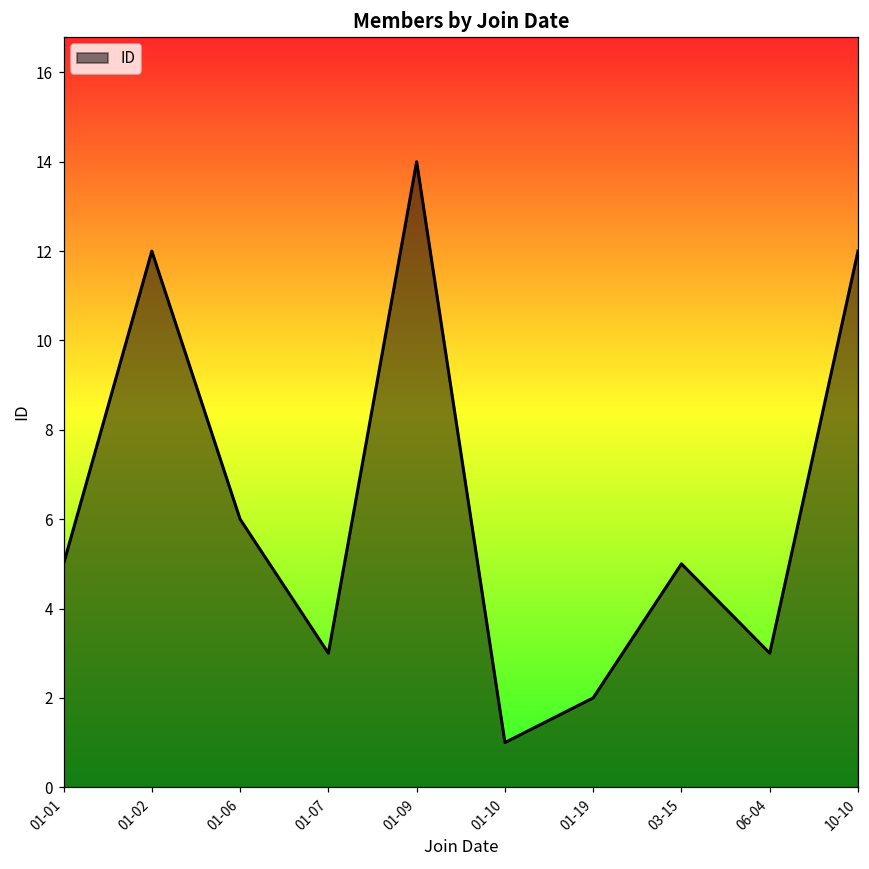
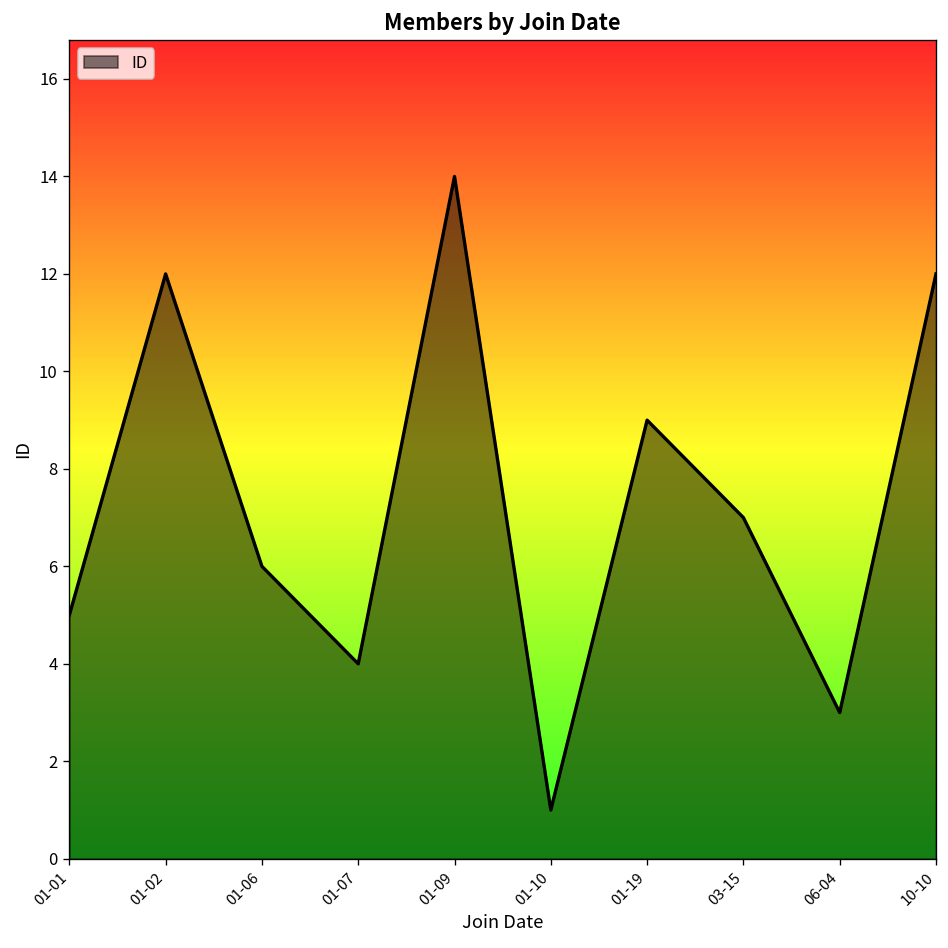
  {
    "01-01": 5,
    "01-02": 12,
    "01-06": 6,
-   "01-07": 3,
+   "01-07": 4,
    "01-09": 14,
    "01-10": 1,
-   "01-19": 2,
-   "03-15": 5,
+   "01-19": 9,
+   "03-15": 7,
    "06-04": 3,
    "10-10": 12
  }
